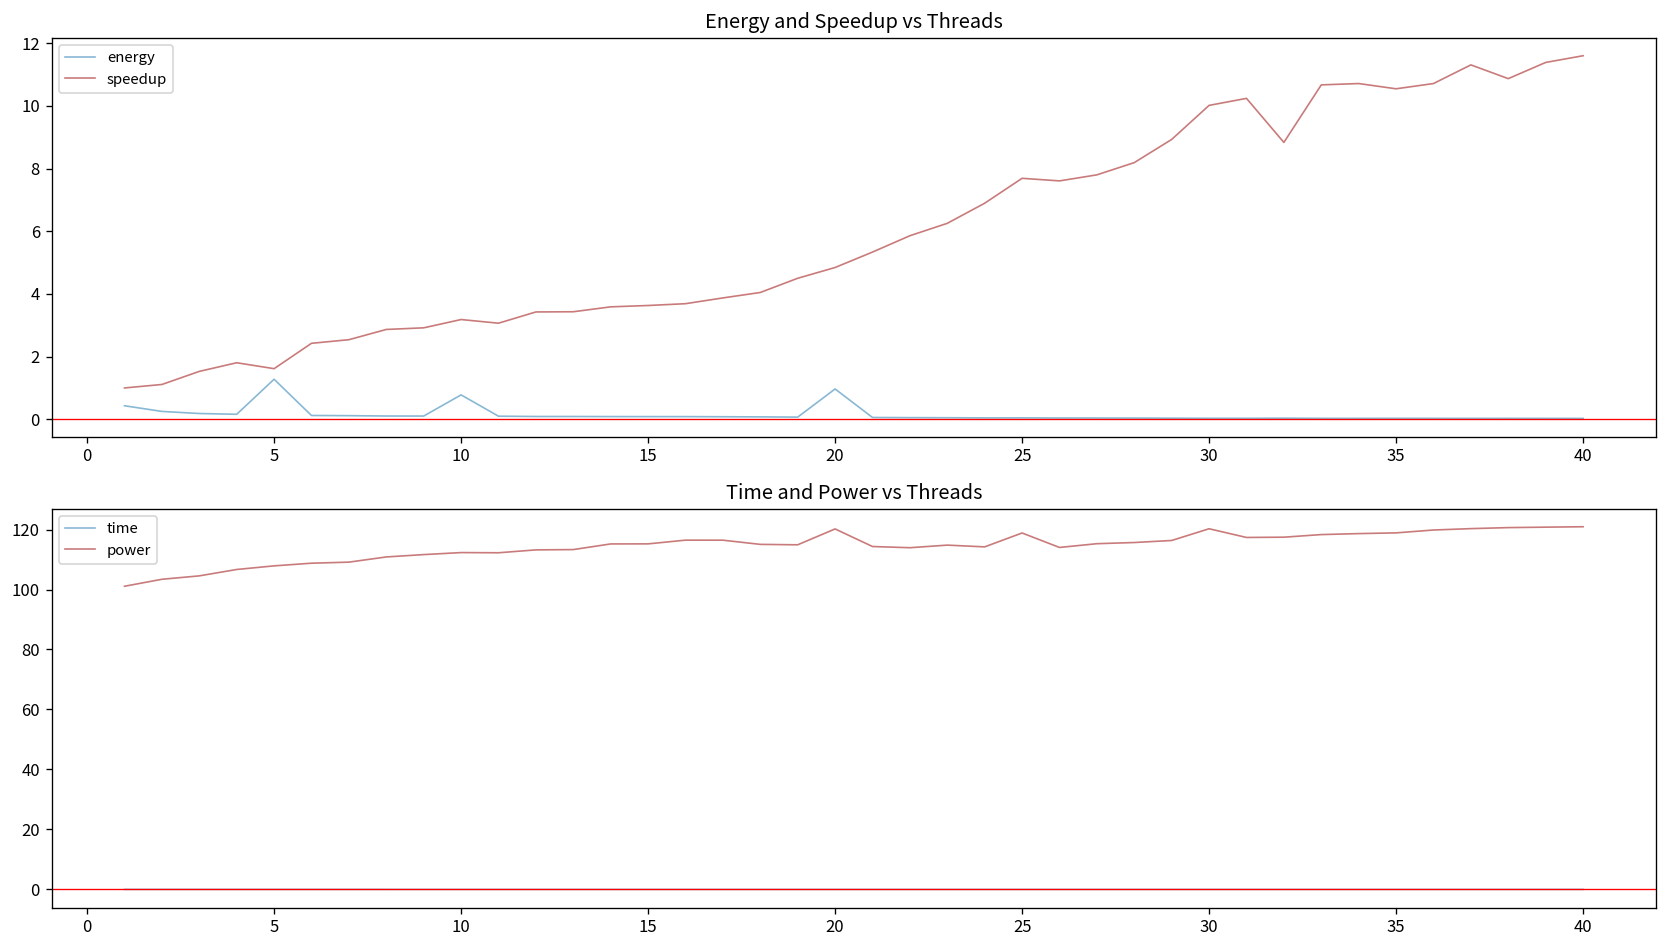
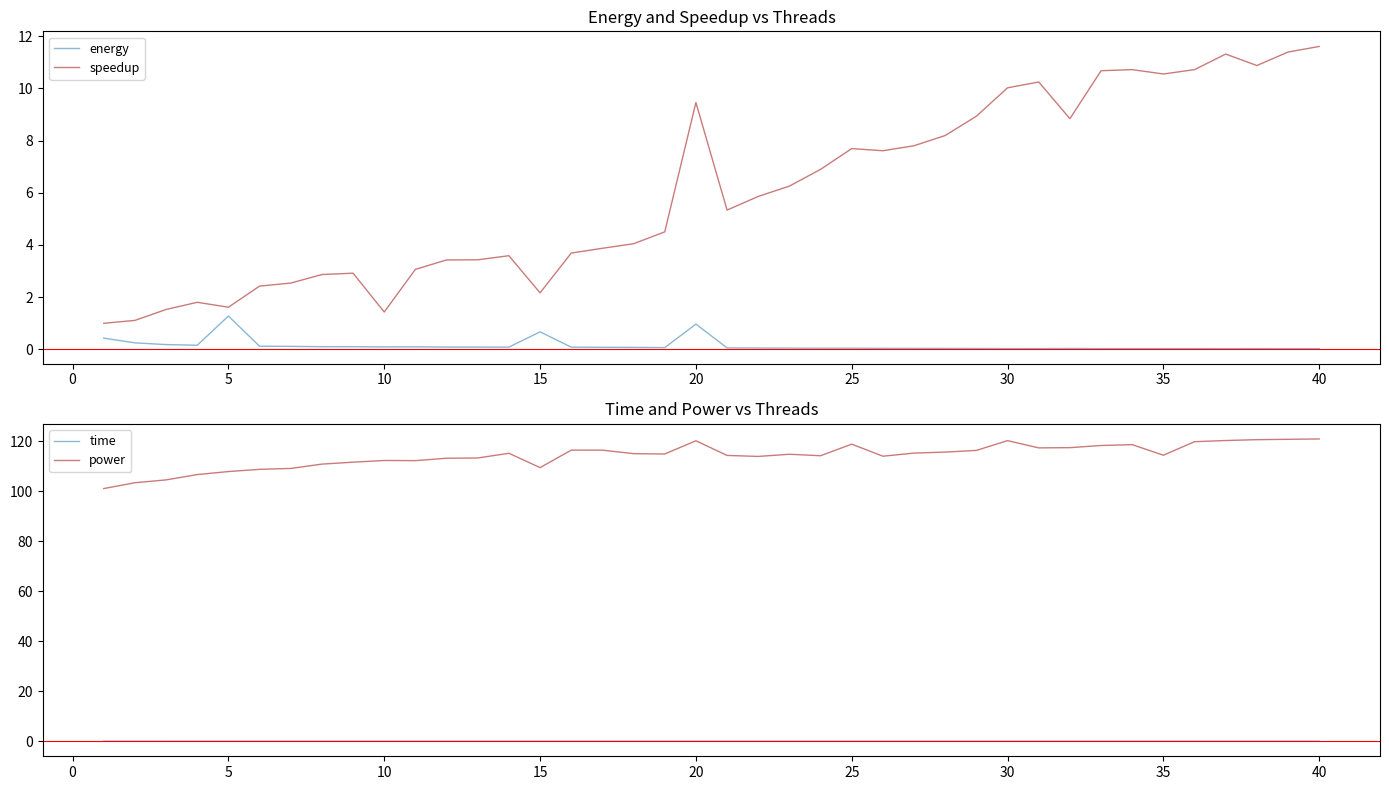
  {
    "Energy and Speedup vs Threads": {
      "energy": {
        "5": 1.3,
-       "10": 0.8,
-       "15": 0.1,
+       "10": 0.1,
+       "15": 0.7,
        "20": 1.0,
        "25": 0.0,
        "30": 0.0,
        "35": 0.0,
        "40": 0.0
      },
      "speedup": {
        "5": 1.6,
-       "10": 3.2,
-       "15": 3.6,
-       "20": 4.8,
+       "10": 1.4,
+       "15": 2.2,
+       "20": 9.5,
        "25": 7.7,
        "30": 10.0,
        "35": 10.5,
        "40": 11.6
      }
    },
    "Time and Power vs Threads": {
      "time": {
        "5": 0,
        "10": 0,
        "15": 0,
        "20": 0,
        "25": 0,
        "30": 0,
        "35": 0,
        "40": 0
      },
      "power": {
        "5": 108,
        "10": 112,
-       "15": 115,
+       "15": 109,
        "20": 120,
        "25": 119,
        "30": 120,
-       "35": 119,
+       "35": 114,
        "40": 121
      }
    }
  }
